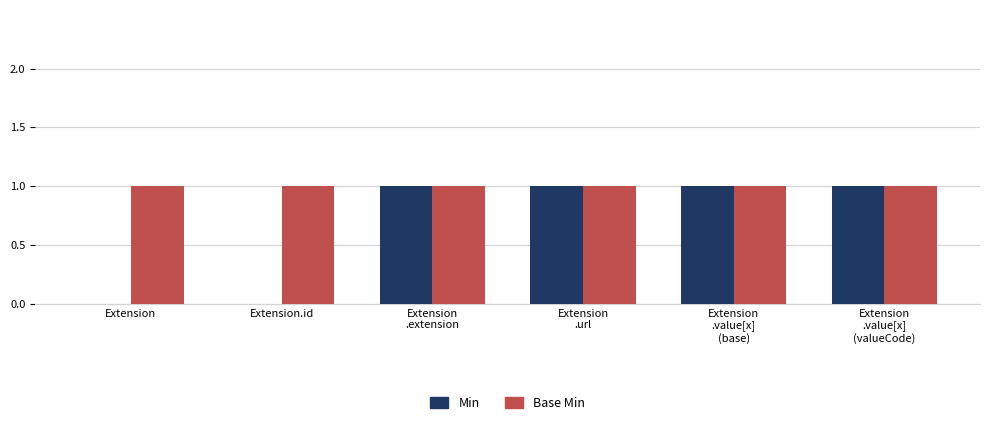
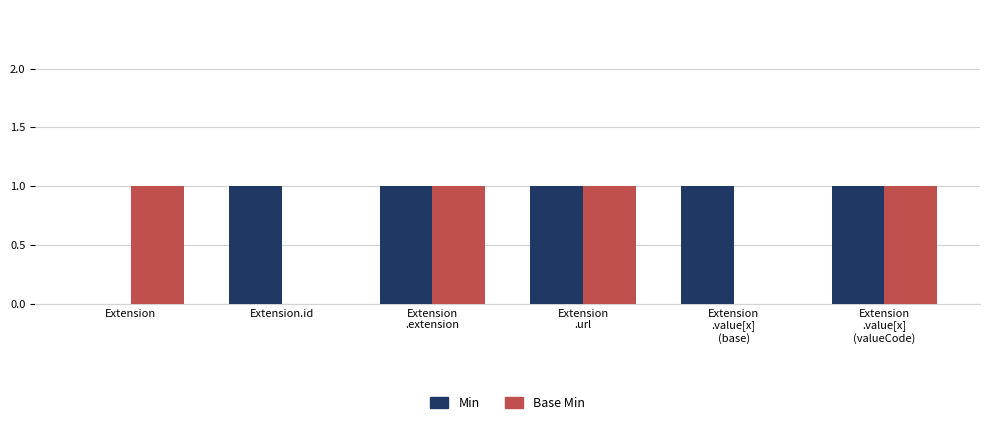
  {
    "Min": {
      "Extension": 0,
-     "Extension.id": 0,
+     "Extension.id": 1,
      "Extension .extension": 1,
      "Extension .url": 1,
      "Extension .value[x] (base)": 1,
      "Extension .value[x] (valueCode)": 1
    },
    "Base Min": {
      "Extension": 1,
-     "Extension.id": 1,
+     "Extension.id": 0,
      "Extension .extension": 1,
      "Extension .url": 1,
-     "Extension .value[x] (base)": 1,
+     "Extension .value[x] (base)": 0,
      "Extension .value[x] (valueCode)": 1
    }
  }
